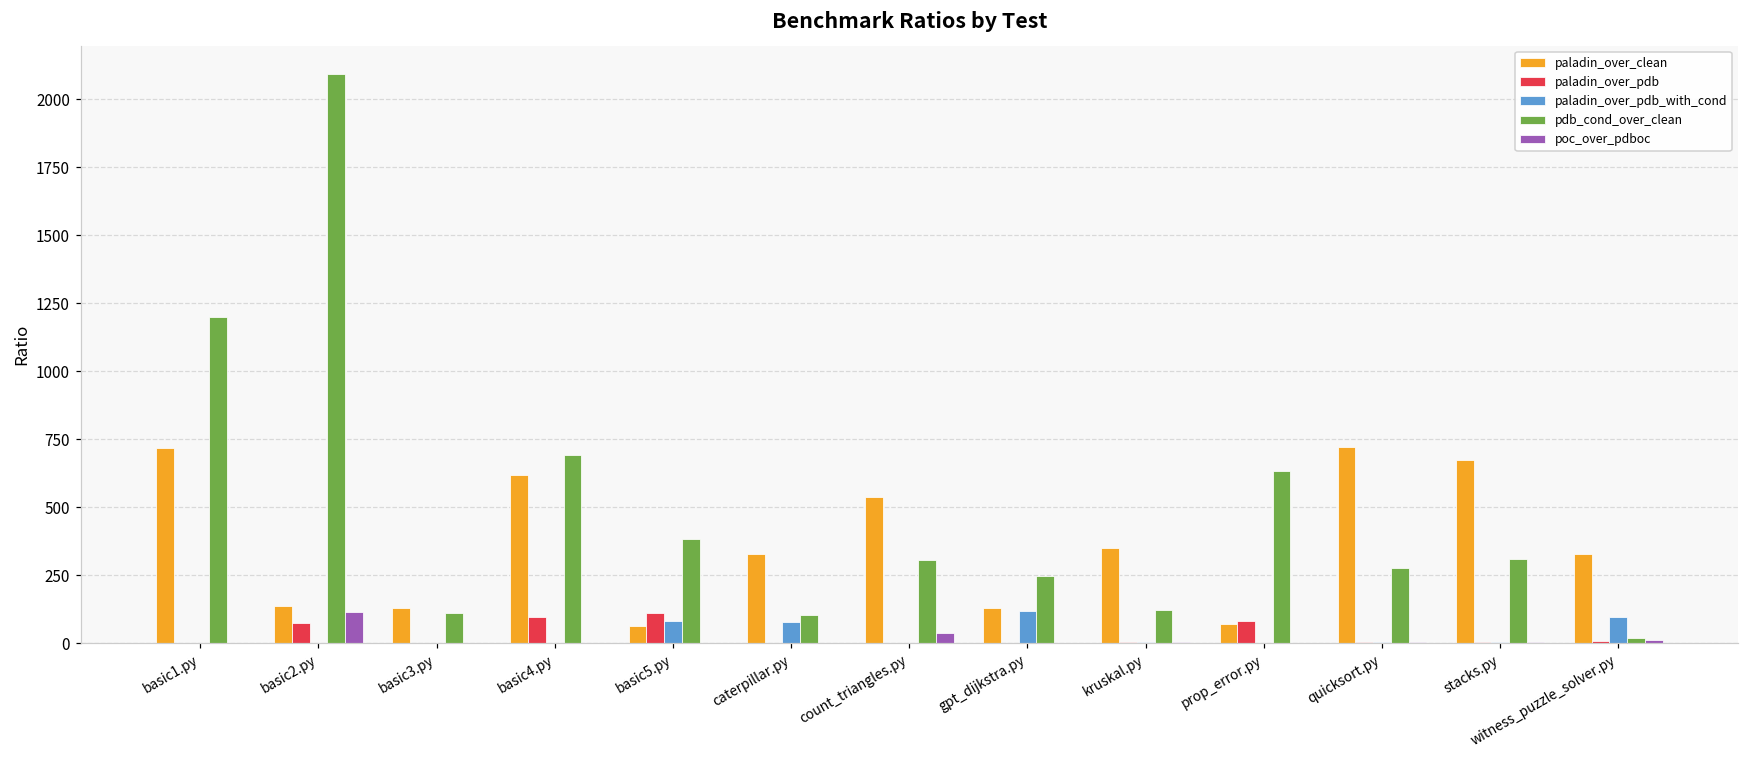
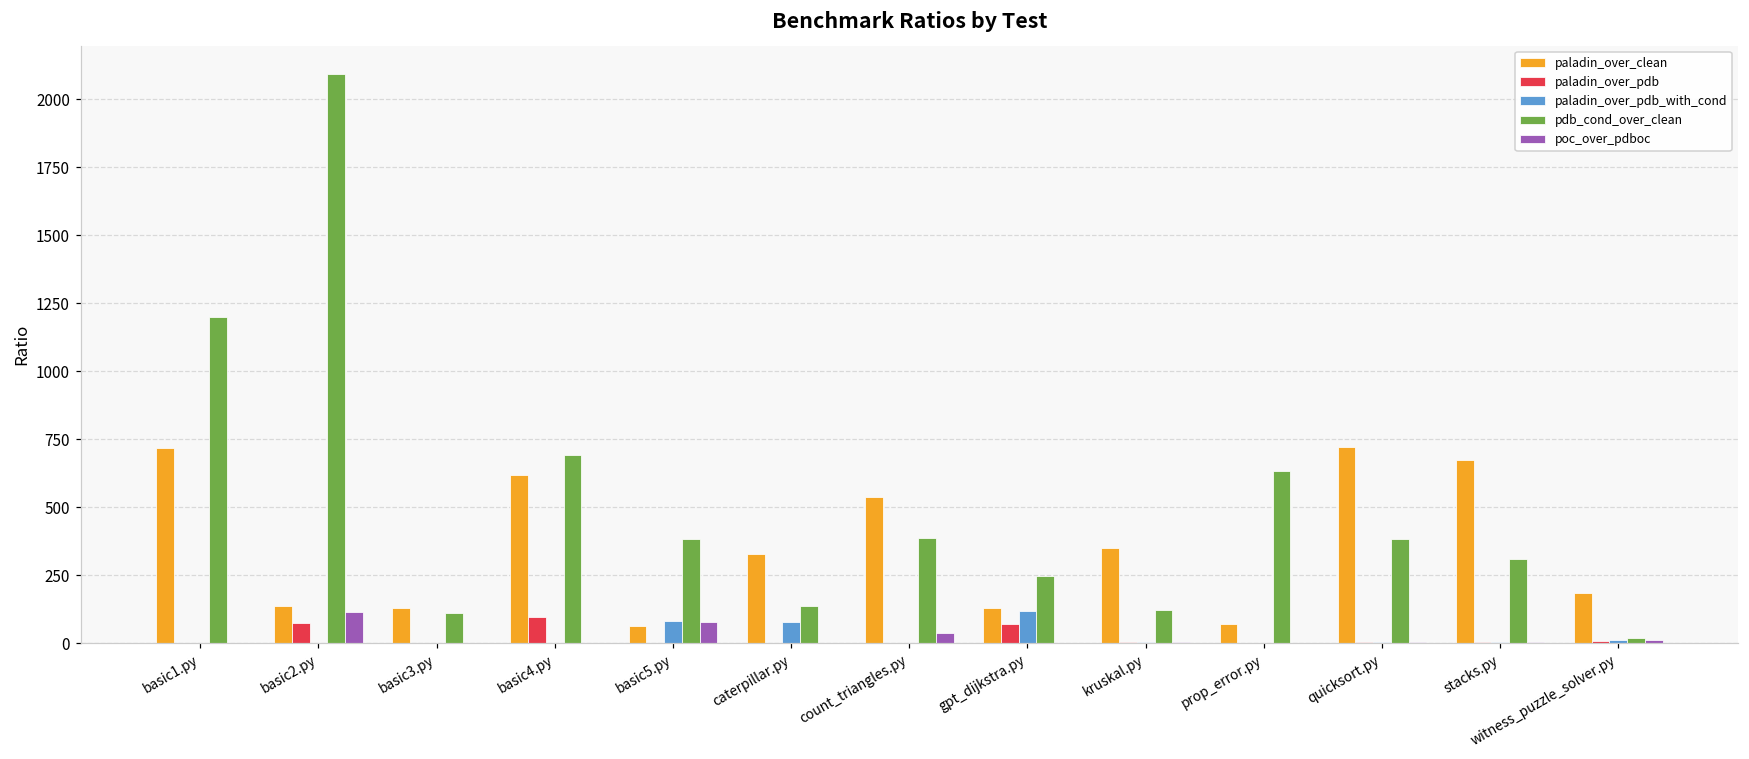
  {
    "paladin_over_clean": {
      "basic1.py": 720,
      "basic2.py": 140,
      "basic3.py": 130,
      "basic4.py": 620,
      "basic5.py": 60,
      "caterpillar.py": 330,
      "count_triangles.py": 540,
      "gpt_dijkstra.py": 130,
      "kruskal.py": 350,
      "prop_error.py": 70,
      "quicksort.py": 720,
      "stacks.py": 670,
-     "witness_puzzle_solver.py": 330
+     "witness_puzzle_solver.py": 180
    },
    "paladin_over_pdb": {
      "basic2.py": 70,
      "basic4.py": 100,
-     "basic5.py": 110,
-     "gpt_dijkstra.py": 0,
-     "prop_error.py": 80
+     "basic5.py": 0,
+     "gpt_dijkstra.py": 70,
+     "prop_error.py": 0
    },
    "paladin_over_pdb_with_cond": {
      "basic5.py": 80,
      "caterpillar.py": 80,
      "gpt_dijkstra.py": 120,
-     "witness_puzzle_solver.py": 100
+     "witness_puzzle_solver.py": 10
    },
    "pdb_cond_over_clean": {
      "basic1.py": 1200,
      "basic2.py": 2090,
      "basic3.py": 110,
      "basic4.py": 690,
      "basic5.py": 380,
-     "caterpillar.py": 100,
-     "count_triangles.py": 310,
+     "caterpillar.py": 140,
+     "count_triangles.py": 390,
      "gpt_dijkstra.py": 250,
      "kruskal.py": 120,
      "prop_error.py": 630,
-     "quicksort.py": 280,
+     "quicksort.py": 380,
      "stacks.py": 310,
      "witness_puzzle_solver.py": 20
    },
    "poc_over_pdboc": {
      "basic2.py": 120,
-     "basic5.py": 0,
+     "basic5.py": 80,
      "count_triangles.py": 40,
      "witness_puzzle_solver.py": 10
    }
  }
